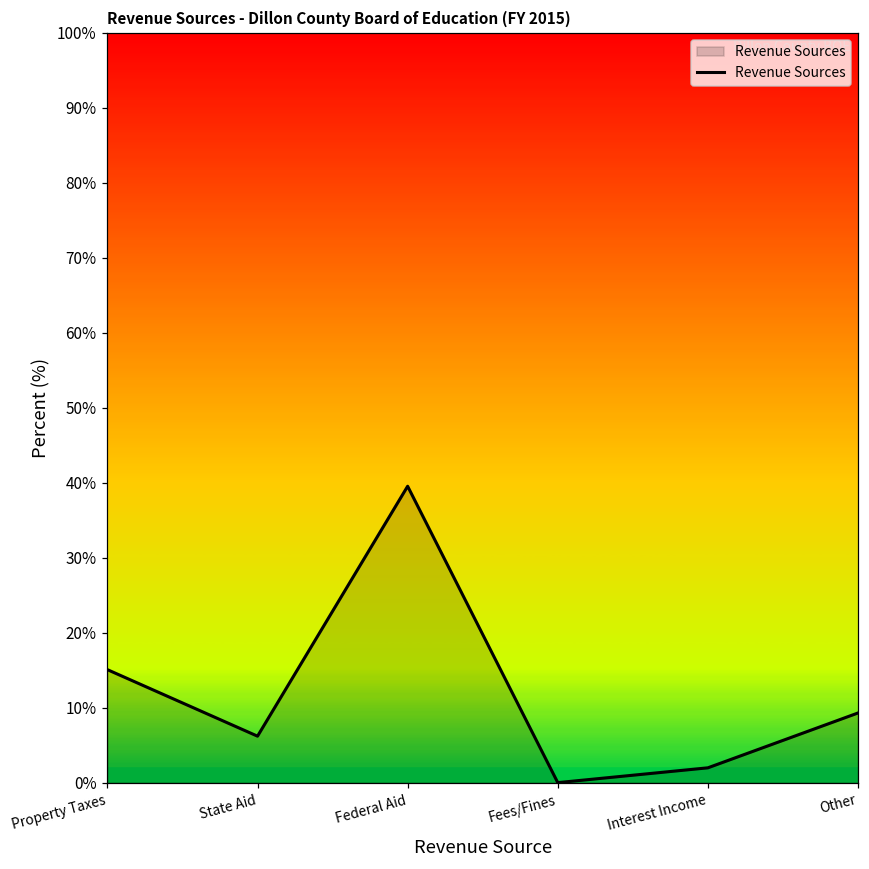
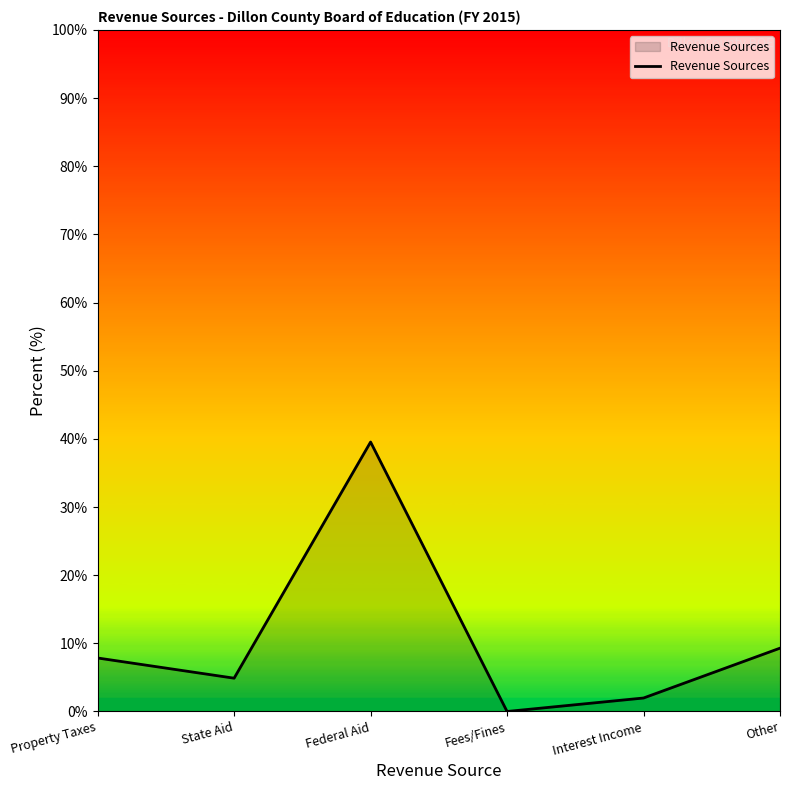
  {
-   "Property Taxes": "15%",
-   "State Aid": "6%",
+   "Property Taxes": "8%",
+   "State Aid": "5%",
    "Federal Aid": "40%",
    "Other": "9%"
  }
